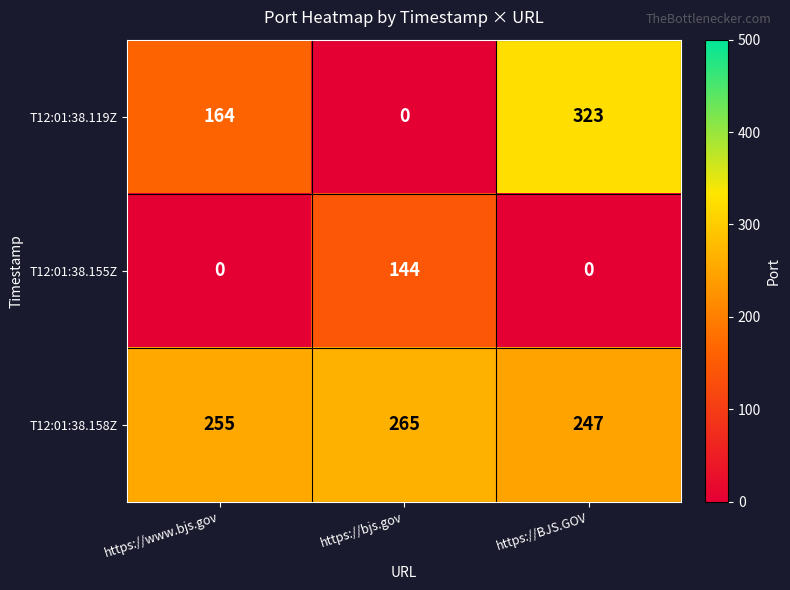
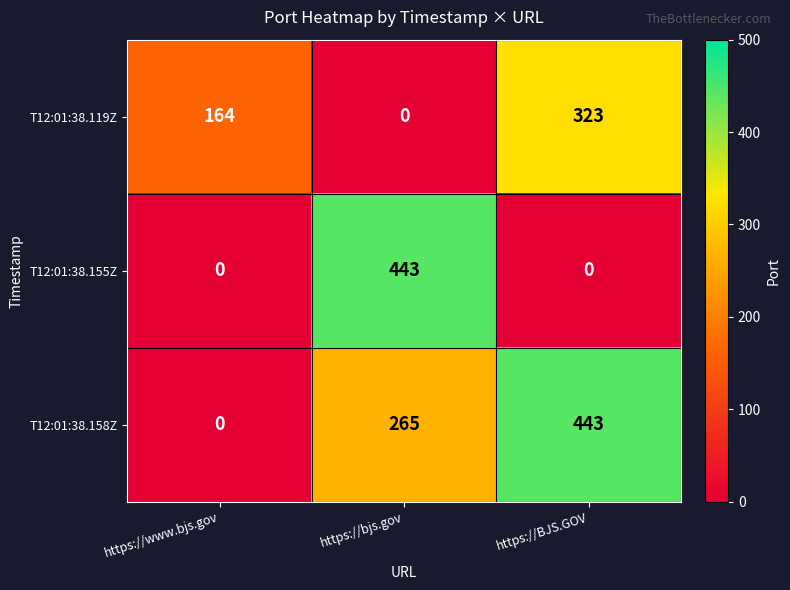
  {
    "T12:01:38.119Z": {
      "https://www.bjs.gov": 164,
      "https://bjs.gov": 0,
      "https://BJS.GOV": 323
    },
    "T12:01:38.155Z": {
      "https://www.bjs.gov": 0,
-     "https://bjs.gov": 144,
+     "https://bjs.gov": 443,
      "https://BJS.GOV": 0
    },
    "T12:01:38.158Z": {
-     "https://www.bjs.gov": 255,
+     "https://www.bjs.gov": 0,
      "https://bjs.gov": 265,
-     "https://BJS.GOV": 247
+     "https://BJS.GOV": 443
    }
  }
